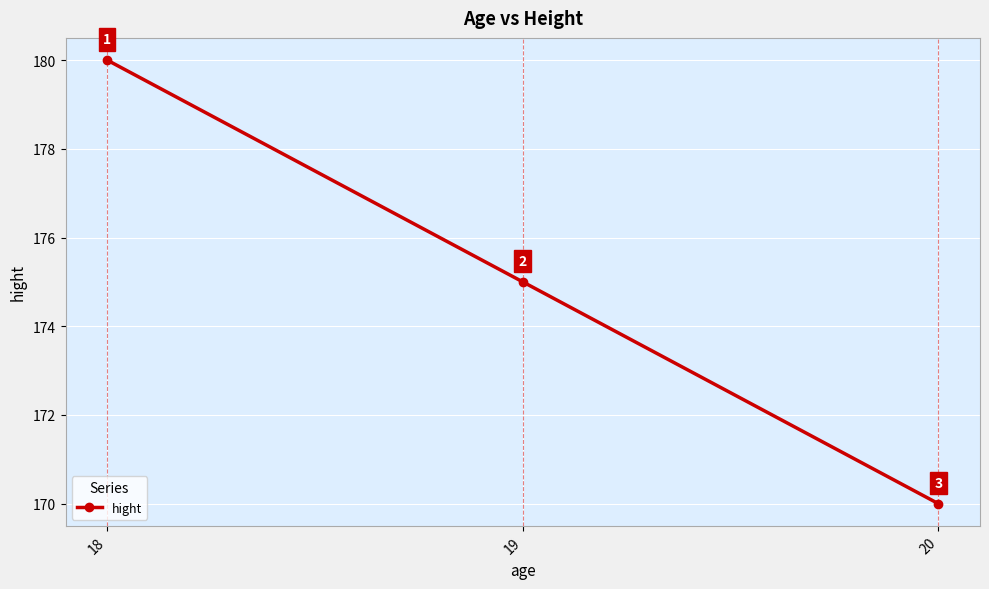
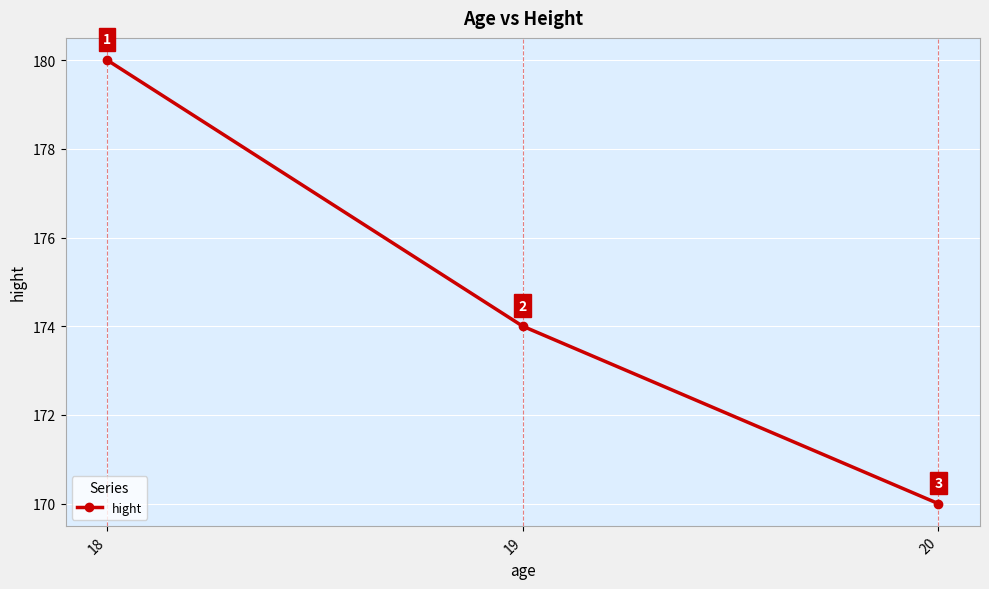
  {
-   "19": 175
+   "19": 174
  }
